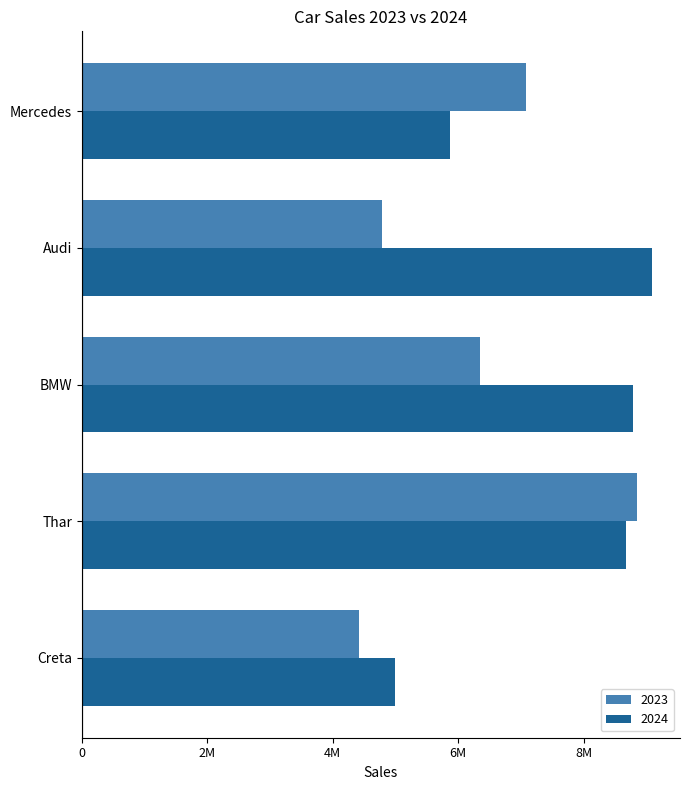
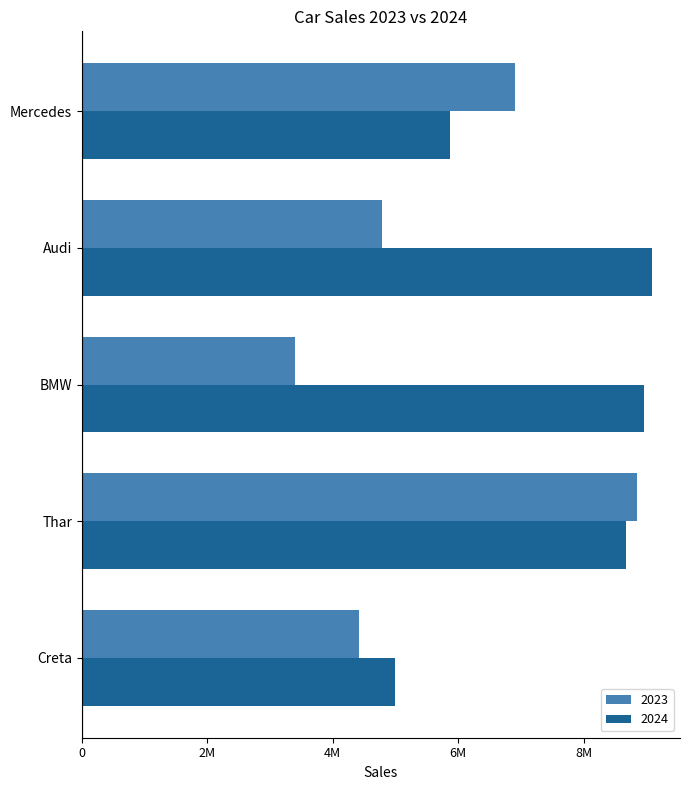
  {
    "2023": {
-     "Mercedes": 7100000,
+     "Mercedes": 6900000,
      "Audi": 4800000,
-     "BMW": 6300000,
+     "BMW": 3400000,
      "Thar": 8800000,
      "Creta": 4400000
    },
    "2024": {
      "Mercedes": 5900000,
      "Audi": 9100000,
-     "BMW": 8800000,
+     "BMW": 9000000,
      "Thar": 8700000,
      "Creta": 5000000
    }
  }
